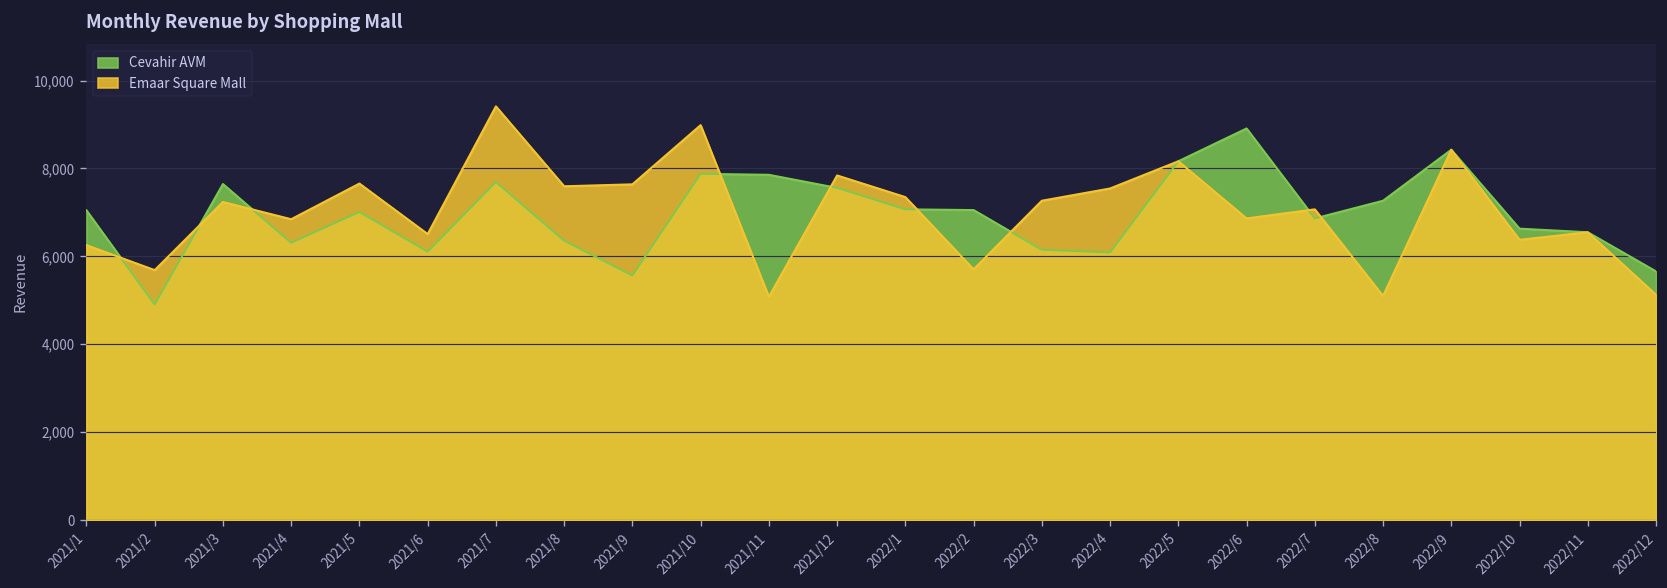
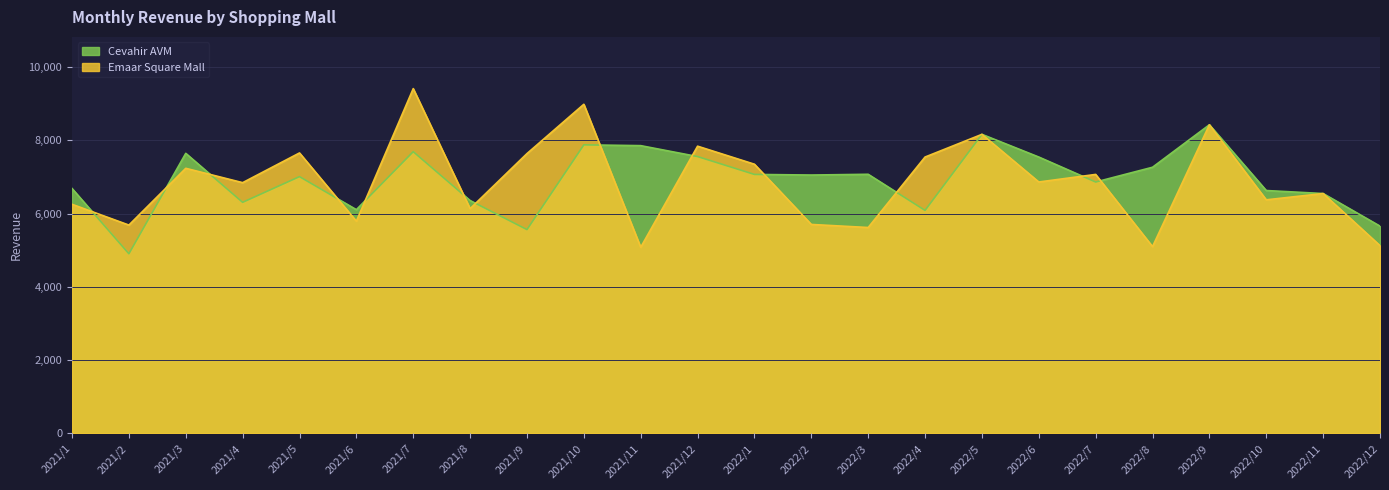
  {
    "Cevahir AVM": {
-     "2021/1": "7,000",
+     "2021/1": "6,700",
      "2021/2": "4,900",
      "2021/3": "7,600",
      "2021/4": "6,300",
      "2021/5": "7,000",
      "2021/6": "6,100",
      "2021/7": "7,700",
      "2021/8": "6,400",
      "2021/9": "5,600",
      "2021/10": "7,900",
      "2021/11": "7,900",
      "2021/12": "7,600",
      "2022/1": "7,100",
      "2022/2": "7,100",
-     "2022/3": "6,200",
+     "2022/3": "7,100",
      "2022/4": "6,100",
-     "2022/6": "8,900",
+     "2022/6": "7,500",
      "2022/7": "6,900",
      "2022/8": "7,300",
      "2022/10": "6,600",
      "2022/12": "5,700"
    },
    "Emaar Square Mall": {
      "2021/1": "6,300",
      "2021/2": "5,700",
      "2021/3": "7,200",
      "2021/4": "6,800",
      "2021/5": "7,700",
-     "2021/6": "6,500",
+     "2021/6": "5,800",
      "2021/7": "9,400",
-     "2021/8": "7,600",
+     "2021/8": "6,100",
      "2021/9": "7,600",
      "2021/10": "9,000",
      "2021/11": "5,100",
      "2021/12": "7,800",
      "2022/1": "7,300",
      "2022/2": "5,700",
-     "2022/3": "7,300",
+     "2022/3": "5,600",
      "2022/4": "7,500",
      "2022/6": "6,900",
      "2022/7": "7,100",
      "2022/8": "5,100",
      "2022/10": "6,400",
      "2022/12": "5,100"
    }
  }
